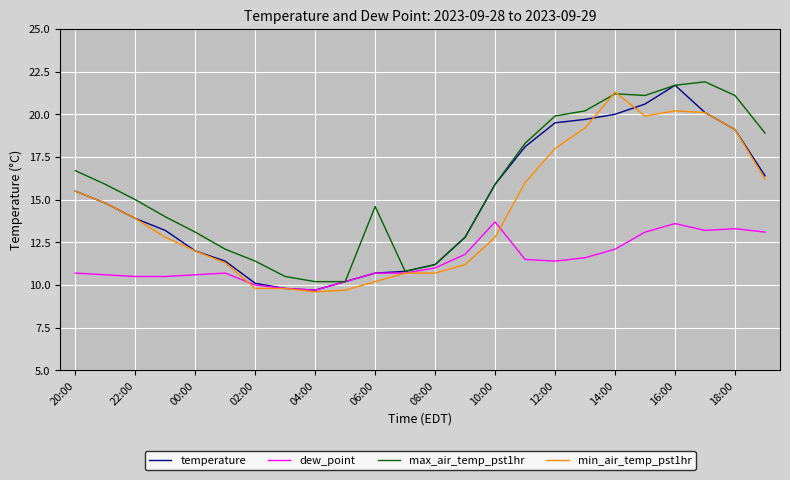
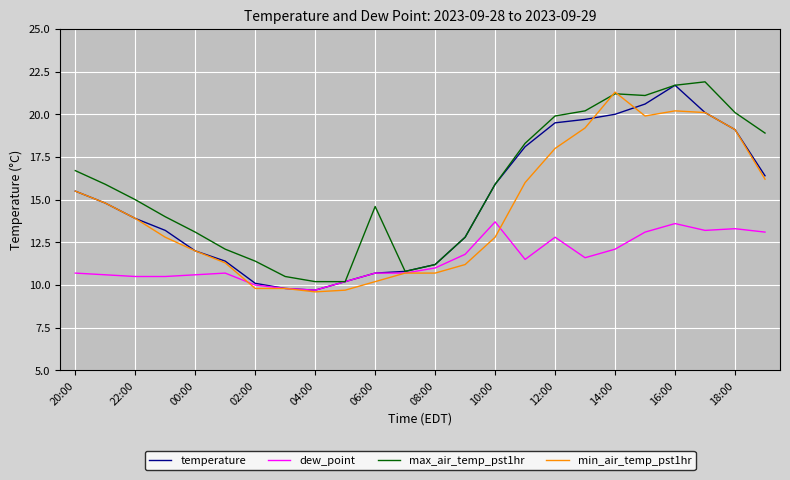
  {
    "temperature": {
      "12:00": 19.5,
      "14:00": 20.0
    },
    "dew_point": {
      "20:00": 10.7,
      "22:00": 10.5,
      "00:00": 10.6,
      "08:00": 11.0,
      "10:00": 13.7,
-     "12:00": 11.4,
+     "12:00": 12.8,
      "14:00": 12.1,
      "16:00": 13.6,
      "18:00": 13.3
    },
    "max_air_temp_pst1hr": {
      "20:00": 16.7,
      "22:00": 15.0,
      "00:00": 13.1,
      "02:00": 11.4,
      "04:00": 10.2,
      "06:00": 14.6,
      "12:00": 19.9,
-     "18:00": 21.1
+     "18:00": 20.1
    },
    "min_air_temp_pst1hr": {
      "02:00": 9.8,
      "06:00": 10.2,
      "08:00": 10.7,
      "10:00": 12.8,
      "12:00": 18.0,
      "16:00": 20.2
    }
  }
